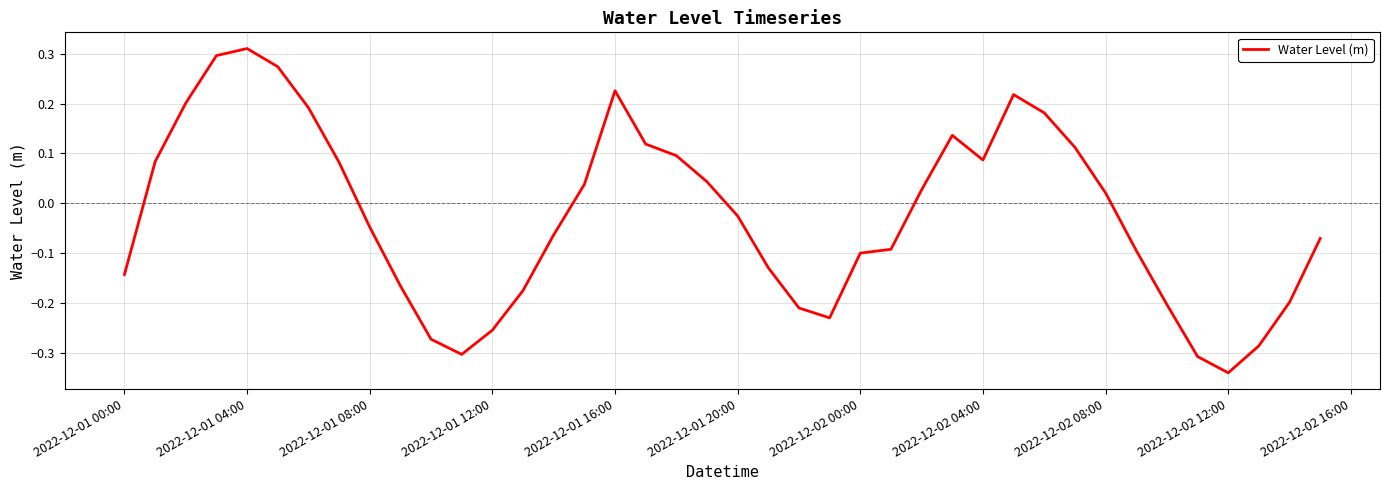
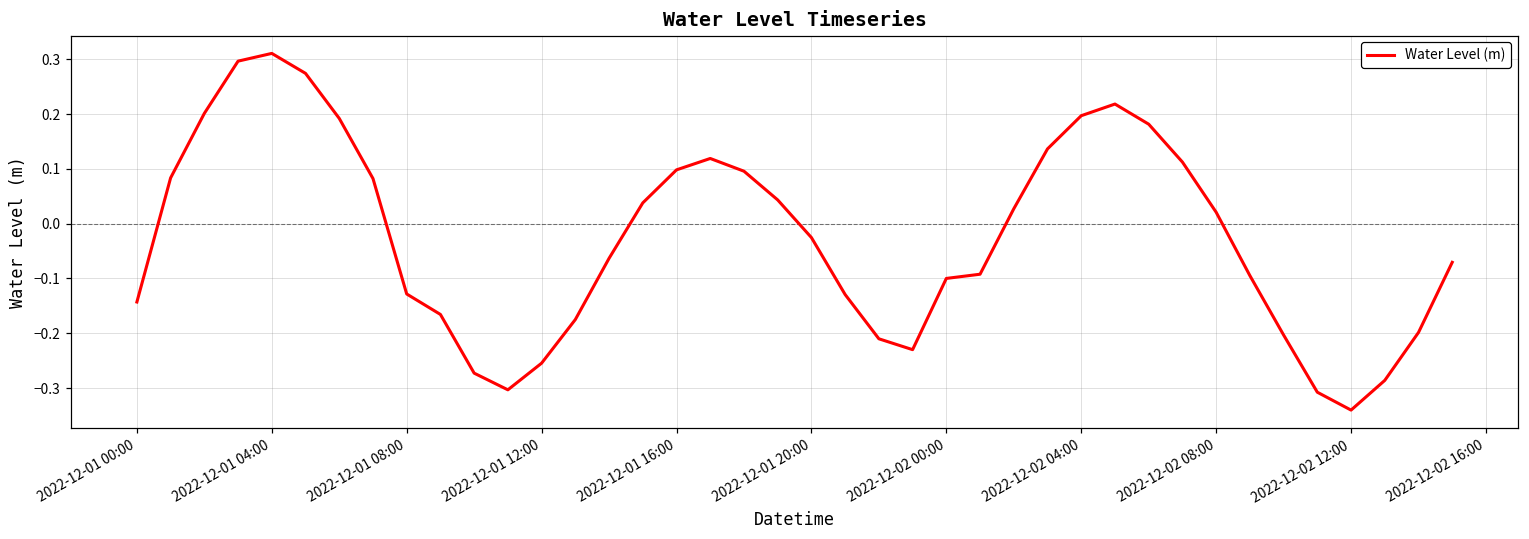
  {
    "2022-12-01 00:00": -0.14,
    "2022-12-01 04:00": 0.31,
-   "2022-12-01 08:00": -0.05,
+   "2022-12-01 08:00": -0.13,
    "2022-12-01 12:00": -0.25,
-   "2022-12-01 16:00": 0.23,
+   "2022-12-01 16:00": 0.10,
    "2022-12-01 20:00": -0.03,
    "2022-12-02 00:00": -0.10,
-   "2022-12-02 04:00": 0.09,
+   "2022-12-02 04:00": 0.20,
    "2022-12-02 08:00": 0.02,
    "2022-12-02 12:00": -0.34
  }
